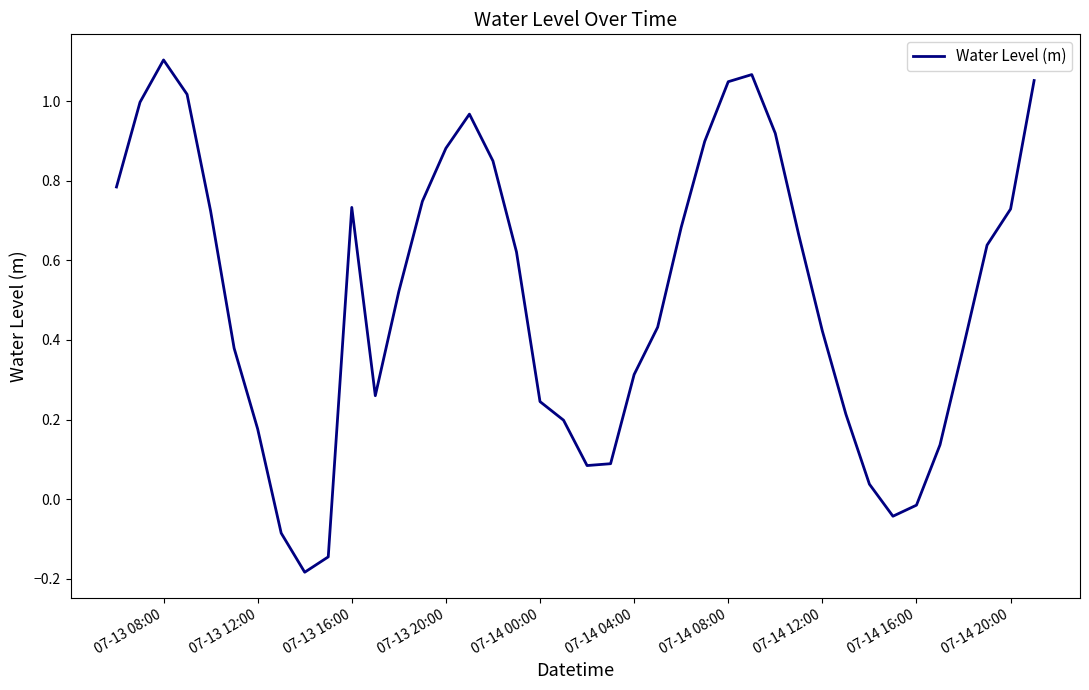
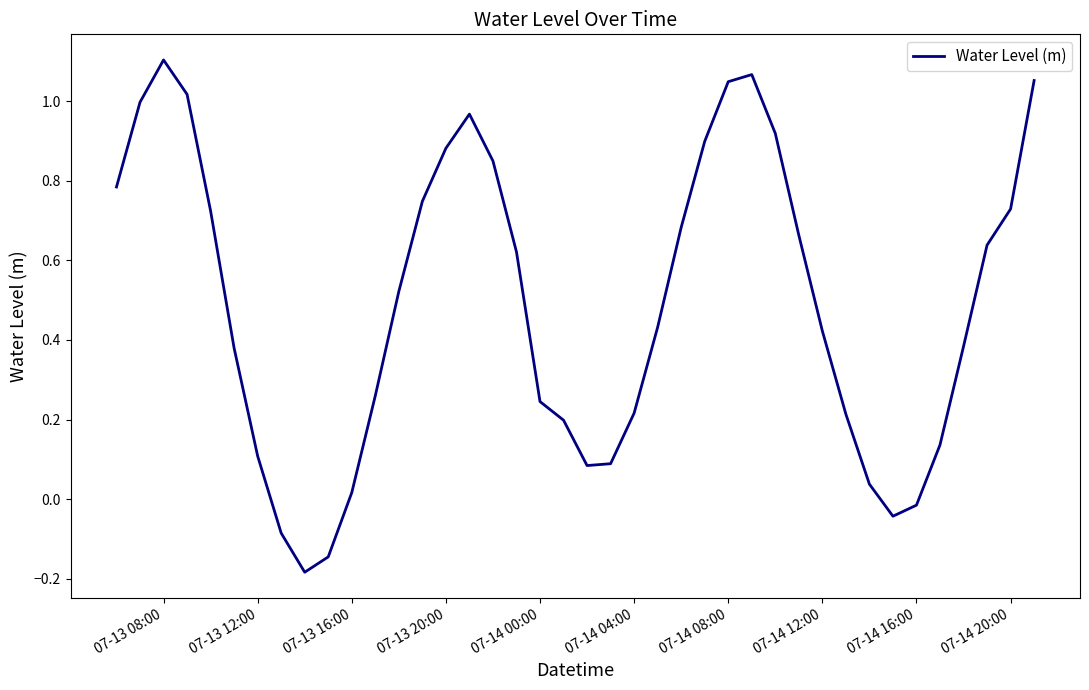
  {
    "07-13 08:00": 1.10,
-   "07-13 12:00": 0.18,
-   "07-13 16:00": 0.73,
+   "07-13 12:00": 0.11,
+   "07-13 16:00": 0.02,
    "07-13 20:00": 0.88,
    "07-14 00:00": 0.25,
-   "07-14 04:00": 0.31,
+   "07-14 04:00": 0.22,
    "07-14 08:00": 1.05,
    "07-14 12:00": 0.42,
    "07-14 16:00": -0.02,
    "07-14 20:00": 0.73
  }
